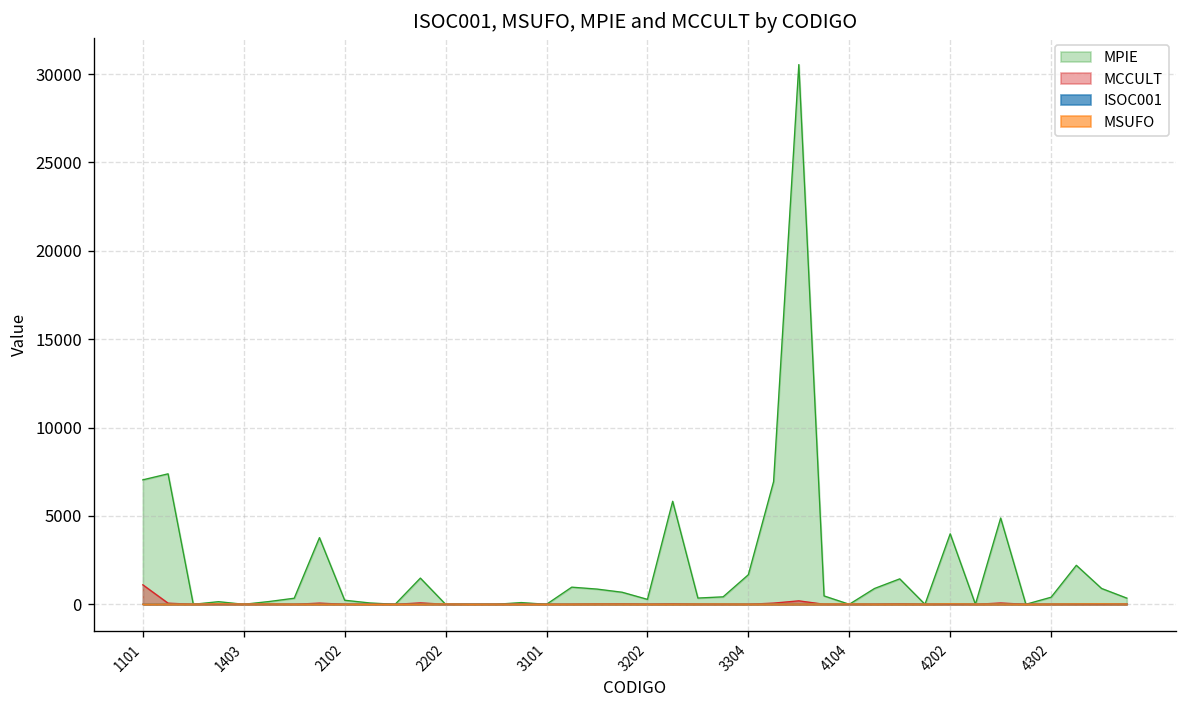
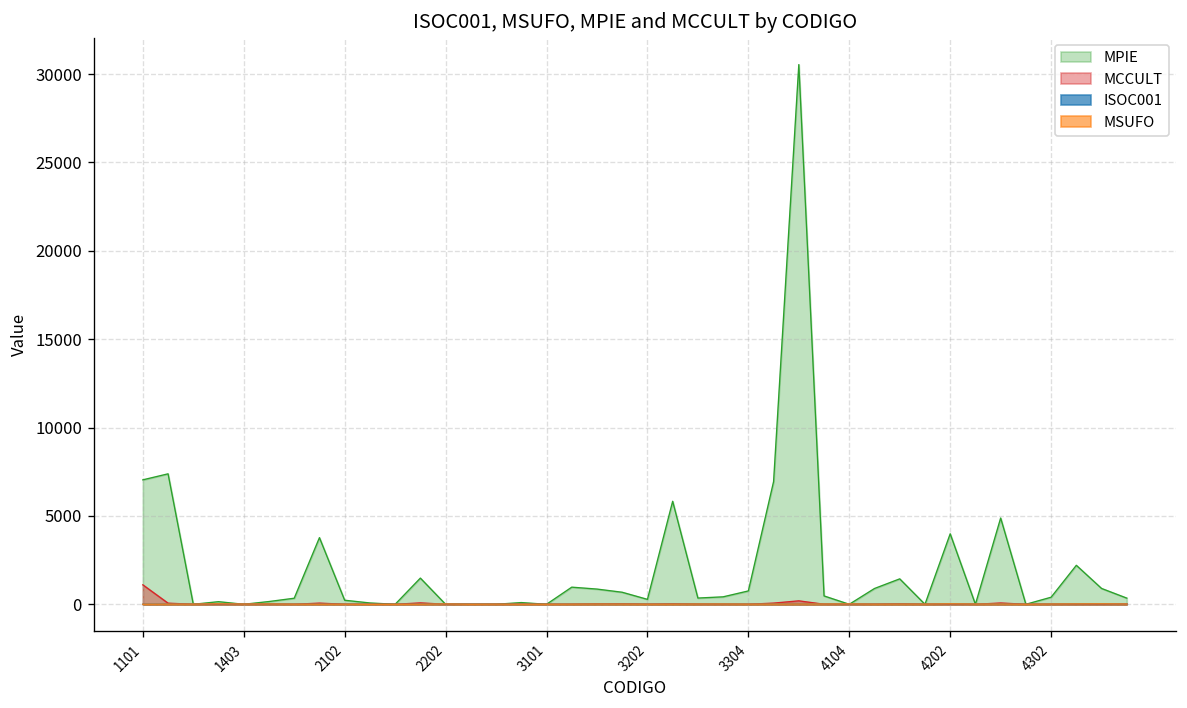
  {
    "MPIE": {
      "1101": 7000,
      "2102": 200,
      "3202": 300,
-     "3304": 1700,
+     "3304": 800,
      "4202": 4000,
      "4302": 400
    },
    "MCCULT": {
      "1101": 1100
    },
    "MSUFO": {
      "1101": 0
    }
  }
